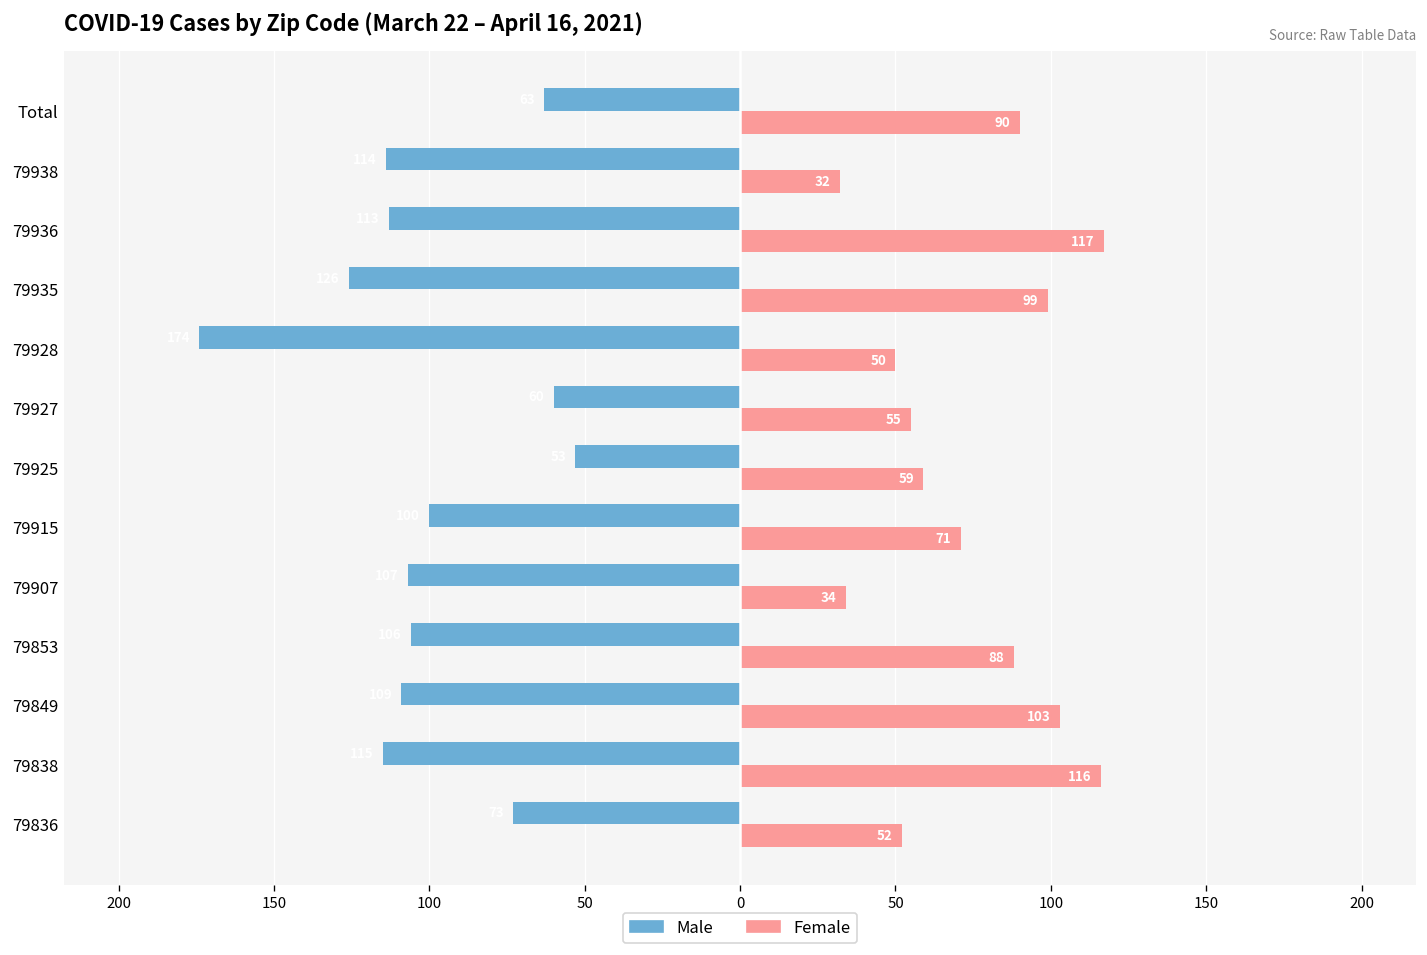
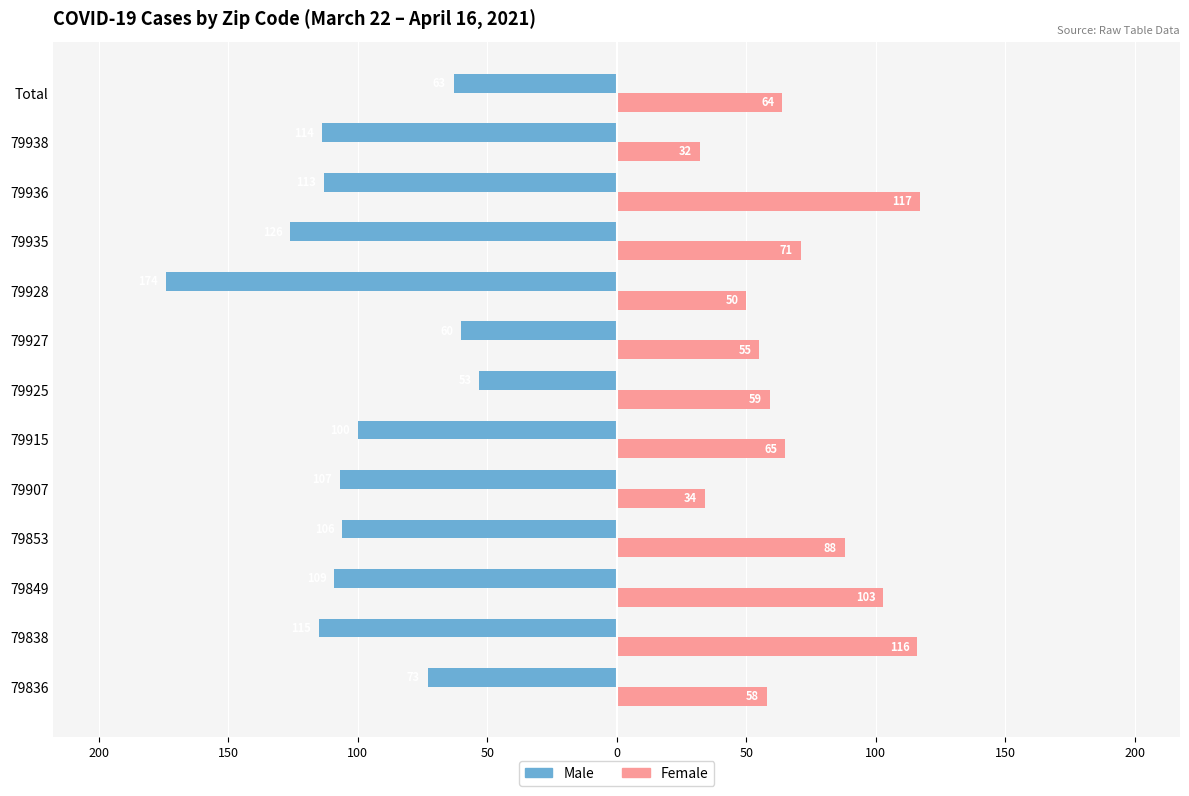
  {
    "Female": {
-     "Total": 90,
+     "Total": 64,
      "79938": 32,
      "79936": 117,
-     "79935": 99,
+     "79935": 71,
      "79928": 50,
      "79927": 55,
      "79925": 59,
-     "79915": 71,
+     "79915": 65,
      "79907": 34,
      "79853": 88,
      "79849": 103,
      "79838": 116,
-     "79836": 52
+     "79836": 58
    }
  }
